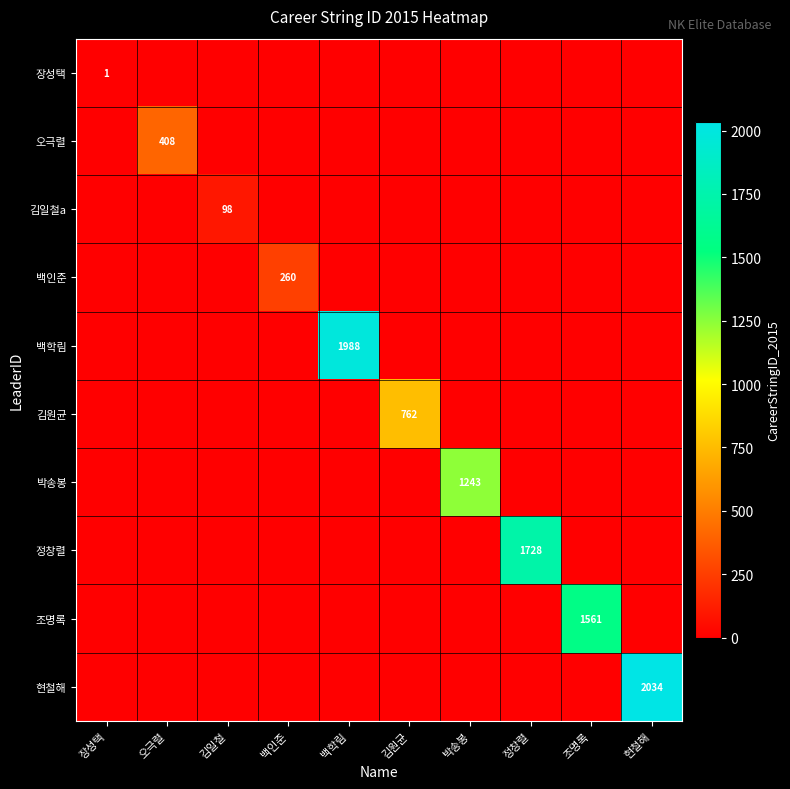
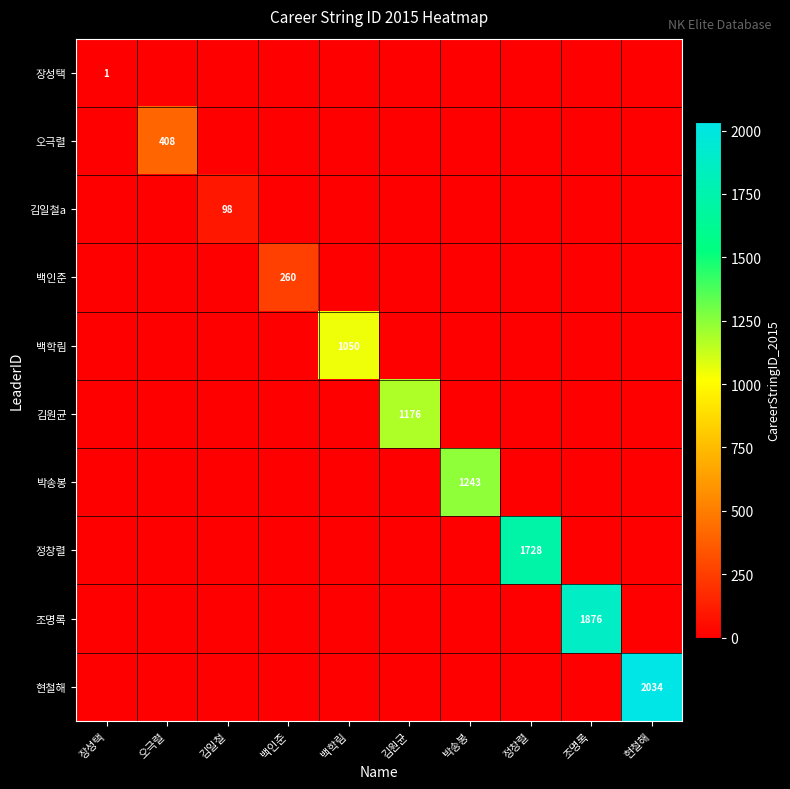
  {
    "장성택": {
      "장성택": 1
    },
    "오극렬": {
      "오극렬": 408
    },
    "김일철a": {
      "김일철": 98
    },
    "백인준": {
      "백인준": 260
    },
    "백학림": {
-     "백학림": 1988
+     "백학림": 1050
    },
    "김원균": {
-     "김원균": 762
+     "김원균": 1176
    },
    "박송봉": {
      "박송봉": 1243
    },
    "정창렬": {
      "정창렬": 1728
    },
    "조명록": {
-     "조명록": 1561
+     "조명록": 1876
    },
    "현철해": {
      "현철해": 2034
    }
  }
